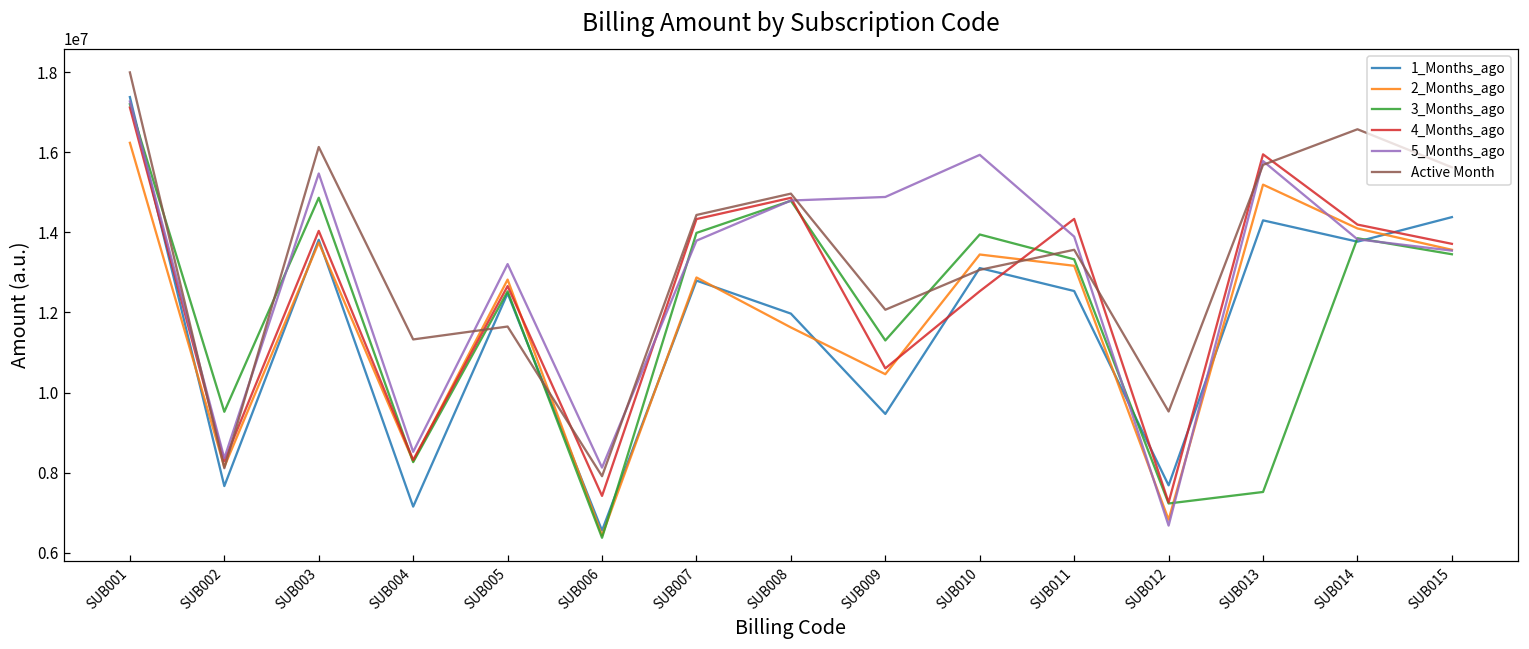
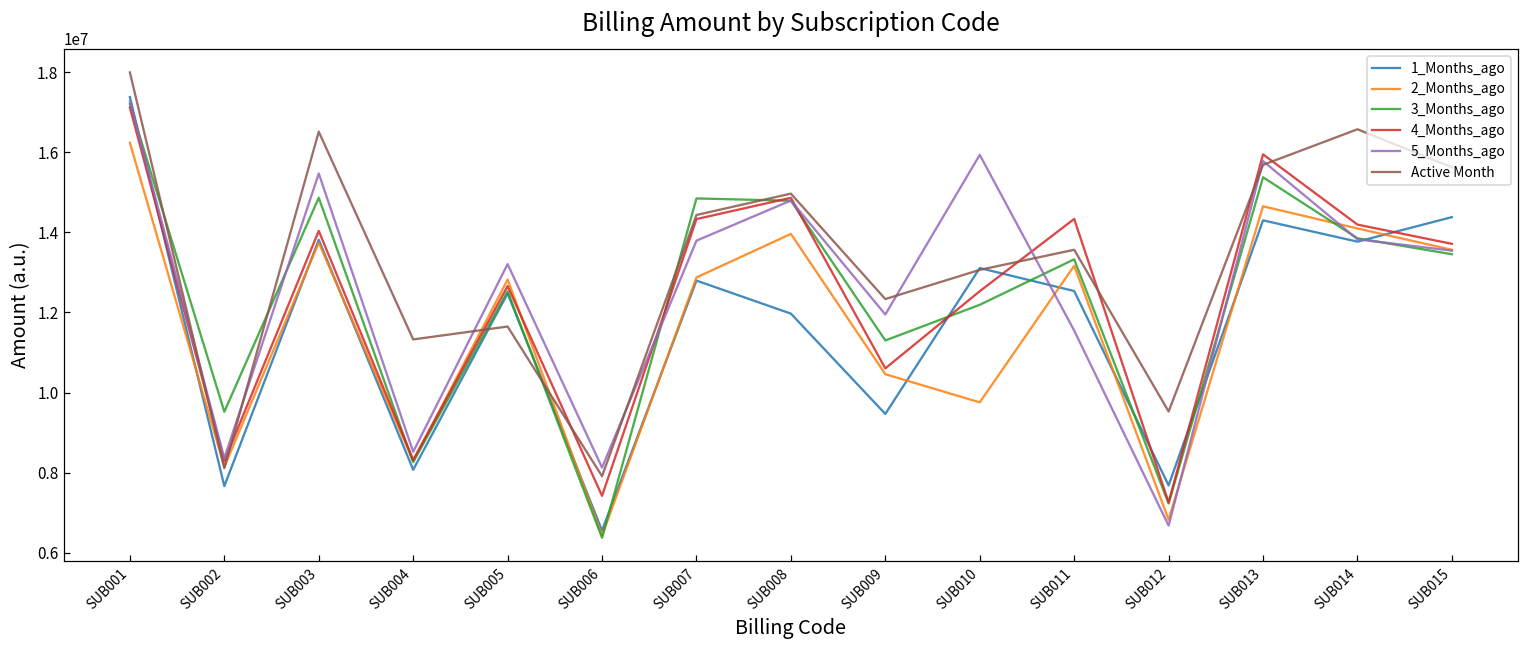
  {
    "1_Months_ago": {
      "SUB001": 17400000,
      "SUB002": 7700000,
-     "SUB004": 7100000,
+     "SUB004": 8100000,
      "SUB006": 6600000,
      "SUB007": 12800000,
      "SUB008": 12000000,
      "SUB009": 9500000,
      "SUB011": 12500000,
      "SUB012": 7700000,
      "SUB013": 14300000,
      "SUB015": 14400000
    },
    "2_Months_ago": {
      "SUB001": 16200000,
      "SUB005": 12800000,
      "SUB007": 12900000,
-     "SUB008": 11600000,
+     "SUB008": 14000000,
      "SUB009": 10500000,
-     "SUB010": 13400000,
+     "SUB010": 9800000,
      "SUB011": 13200000,
      "SUB012": 6800000,
-     "SUB013": 15200000,
+     "SUB013": 14700000,
      "SUB014": 14100000
    },
    "3_Months_ago": {
      "SUB002": 9500000,
      "SUB003": 14900000,
-     "SUB007": 14000000,
+     "SUB007": 14900000,
      "SUB009": 11300000,
-     "SUB010": 13900000,
+     "SUB010": 12200000,
      "SUB011": 13300000,
-     "SUB013": 7500000,
+     "SUB013": 15400000,
      "SUB015": 13500000
    },
    "4_Months_ago": {
      "SUB001": 17100000,
      "SUB002": 8300000,
      "SUB003": 14000000,
      "SUB005": 12700000,
      "SUB006": 7400000,
      "SUB007": 14300000,
      "SUB009": 10600000,
      "SUB010": 12500000,
      "SUB011": 14300000,
      "SUB013": 16000000,
      "SUB014": 14200000,
      "SUB015": 13700000
    },
    "5_Months_ago": {
      "SUB002": 8400000,
      "SUB003": 15500000,
      "SUB004": 8500000,
      "SUB005": 13200000,
      "SUB006": 8100000,
      "SUB007": 13800000,
-     "SUB009": 14900000,
+     "SUB009": 12000000,
      "SUB010": 15900000,
-     "SUB011": 13900000,
+     "SUB011": 11500000,
      "SUB012": 6700000,
      "SUB013": 15800000
    },
    "Active Month": {
      "SUB001": 18000000,
-     "SUB003": 16100000,
+     "SUB003": 16500000,
      "SUB004": 11300000,
      "SUB005": 11600000,
      "SUB006": 7900000,
      "SUB007": 14400000,
      "SUB008": 15000000,
-     "SUB009": 12100000,
+     "SUB009": 12300000,
      "SUB011": 13600000,
      "SUB012": 9500000,
      "SUB013": 15700000,
      "SUB014": 16600000
    }
  }
